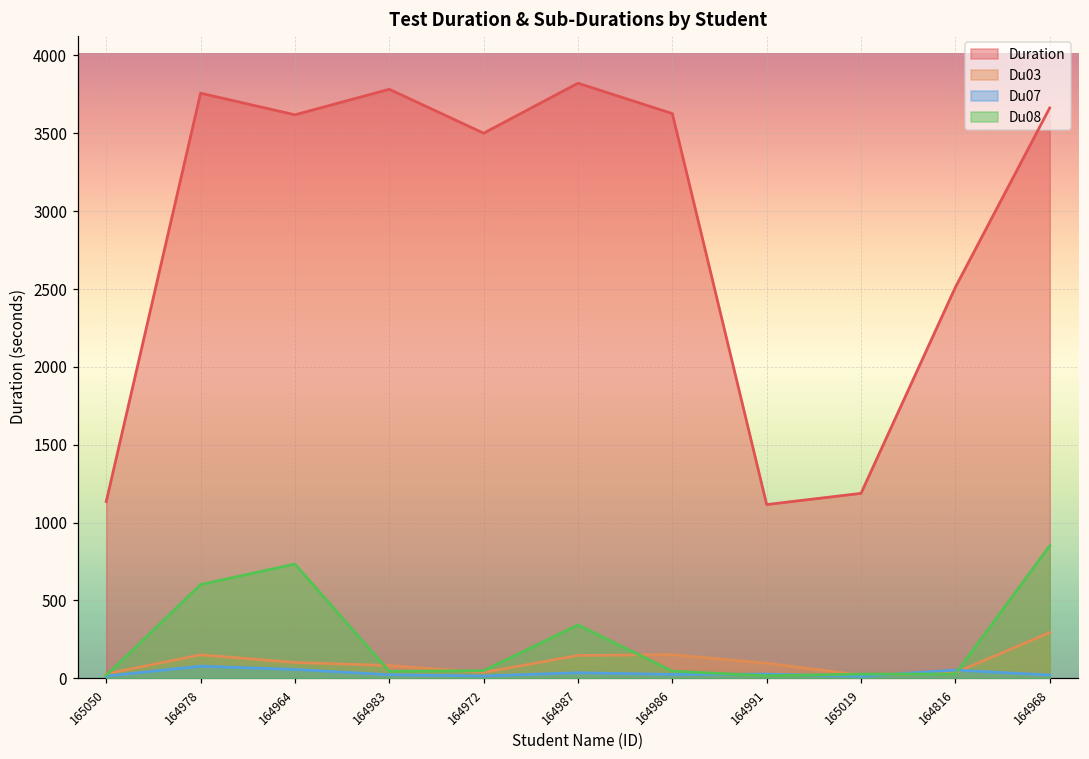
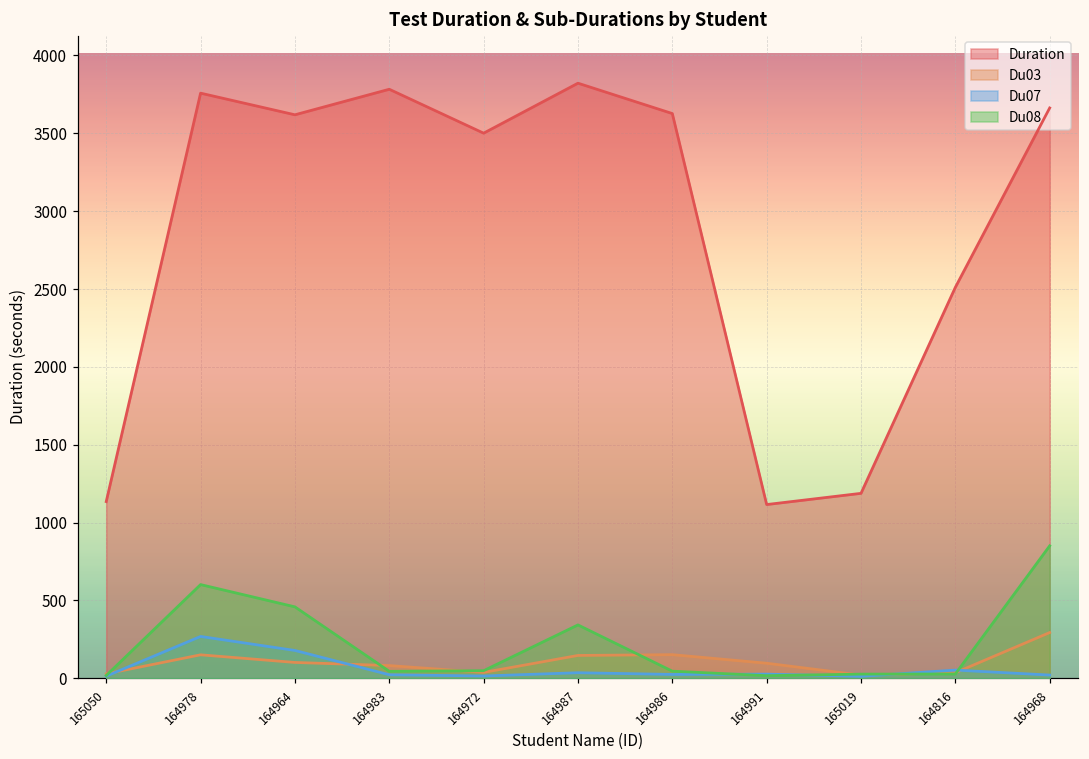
  {
    "Du07": {
-     "164978": 80,
-     "164964": 60,
+     "164978": 270,
+     "164964": 180,
      "164983": 20,
      "164972": 20,
      "164987": 40,
      "164986": 30,
      "164968": 20
    },
    "Du08": {
      "164978": 600,
-     "164964": 730,
+     "164964": 460,
      "164983": 50,
      "164987": 340,
      "164986": 50,
      "164968": 850
    }
  }
